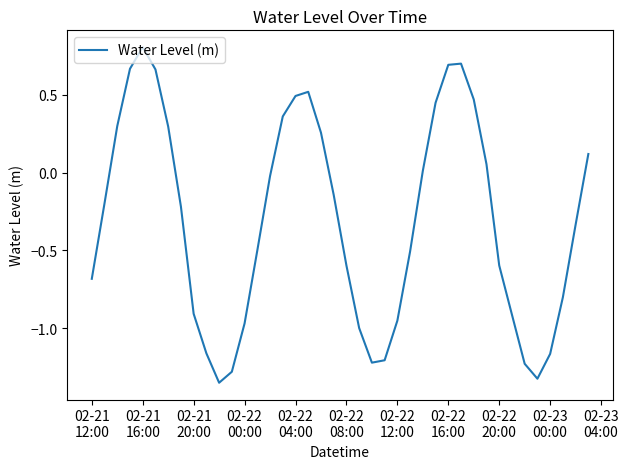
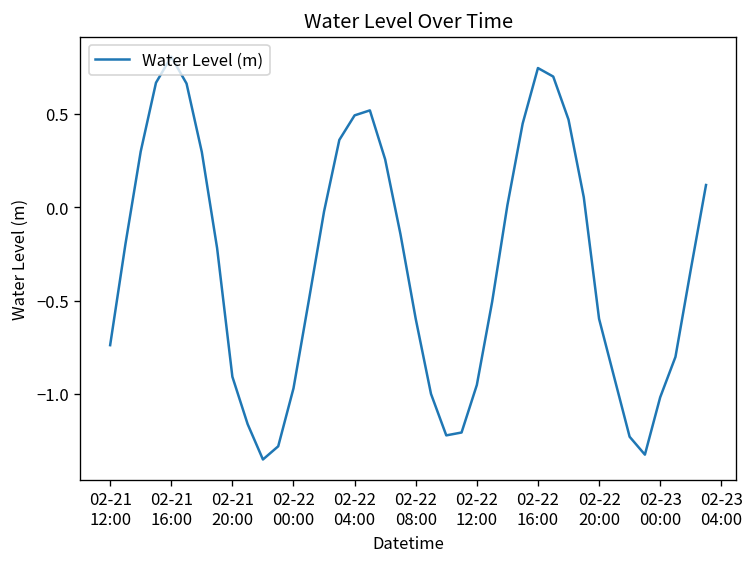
  {
-   "02-21 12:00": -0.68,
+   "02-21 12:00": -0.74,
    "02-21 20:00": -0.91,
    "02-22 00:00": -0.97,
    "02-22 04:00": 0.49,
    "02-22 08:00": -0.60,
    "02-22 12:00": -0.95,
-   "02-22 16:00": 0.69,
+   "02-22 16:00": 0.75,
    "02-22 20:00": -0.60,
-   "02-23 00:00": -1.17
+   "02-23 00:00": -1.02
  }
